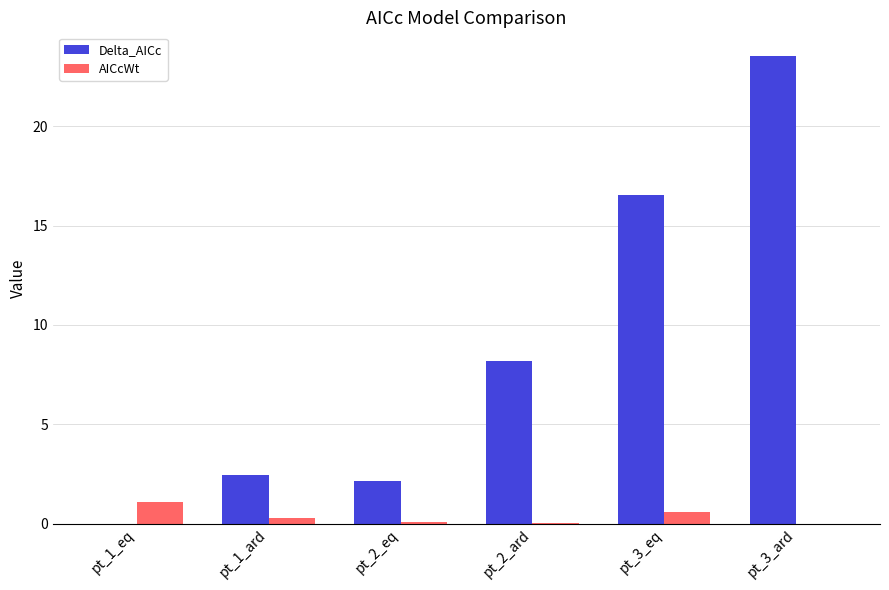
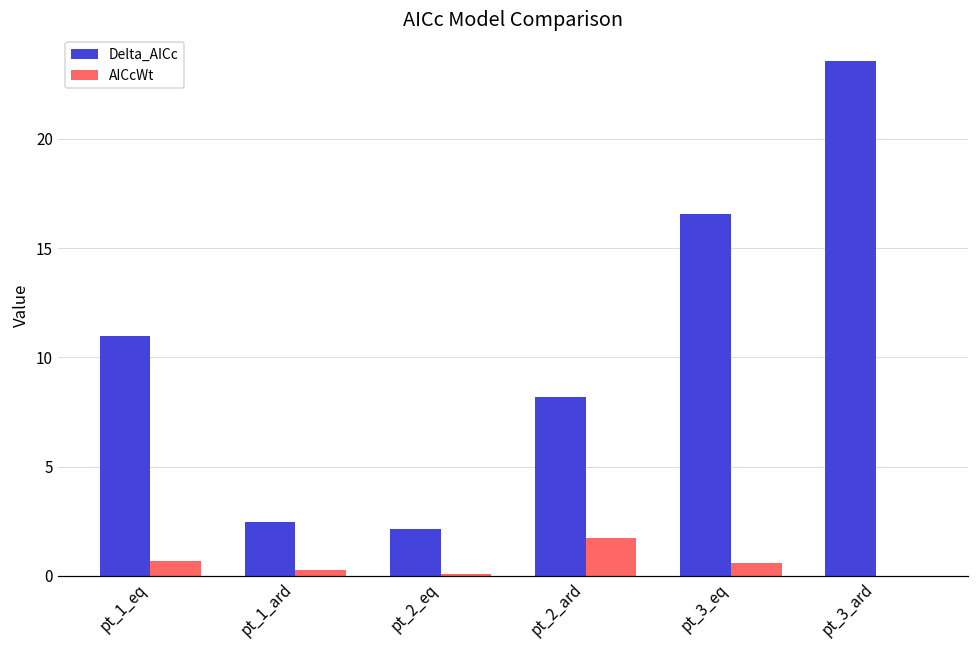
  {
    "Delta_AICc": {
-     "pt_1_eq": 0,
+     "pt_1_eq": 11,
      "pt_1_ard": 2.5,
      "pt_2_eq": 2.1,
      "pt_2_ard": 8.2,
      "pt_3_eq": 16.6,
      "pt_3_ard": 23.6
    },
    "AICcWt": {
-     "pt_1_eq": 1.1,
+     "pt_1_eq": 0.7,
      "pt_1_ard": 0.3,
-     "pt_2_ard": 0.0,
+     "pt_2_ard": 1.8,
      "pt_3_eq": 0.6
    }
  }
